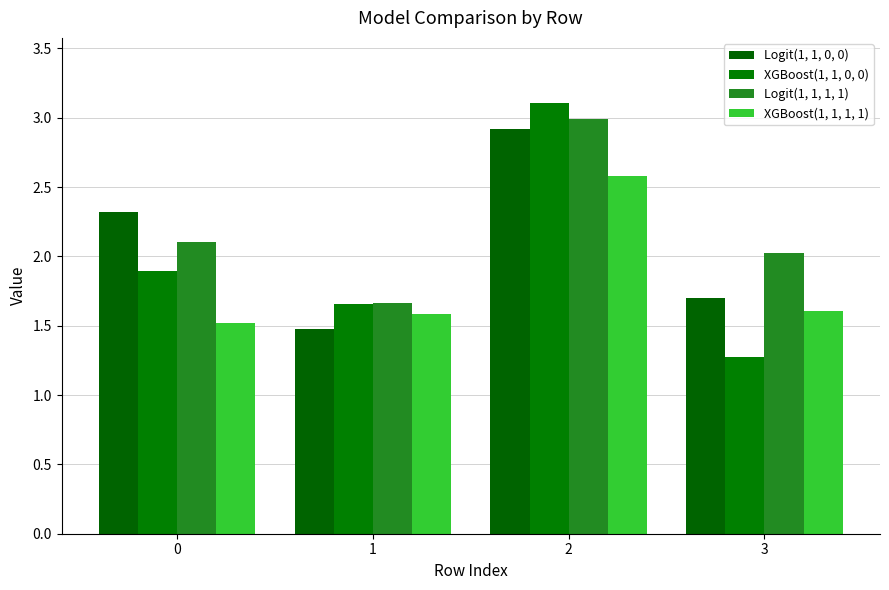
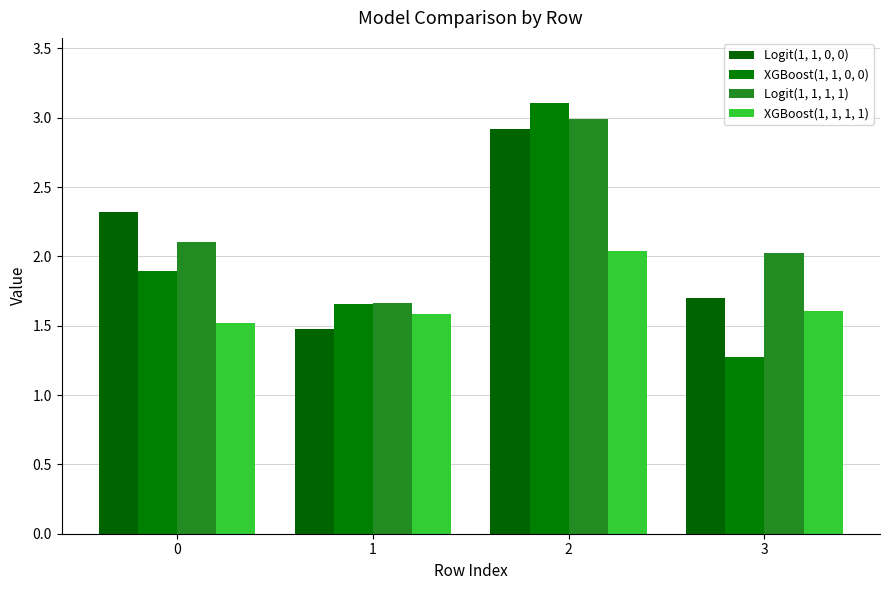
  {
    "XGBoost(1, 1, 1, 1)": {
      "0": 1.52,
      "1": 1.59,
-     "2": 2.58,
+     "2": 2.04,
      "3": 1.61
    }
  }
